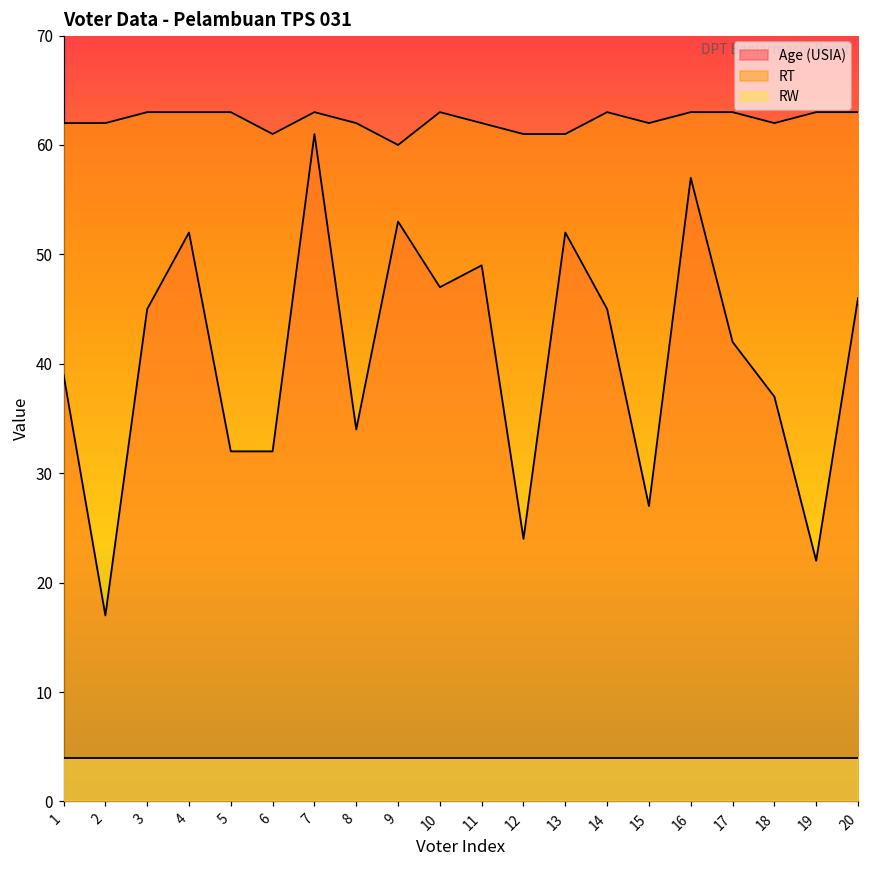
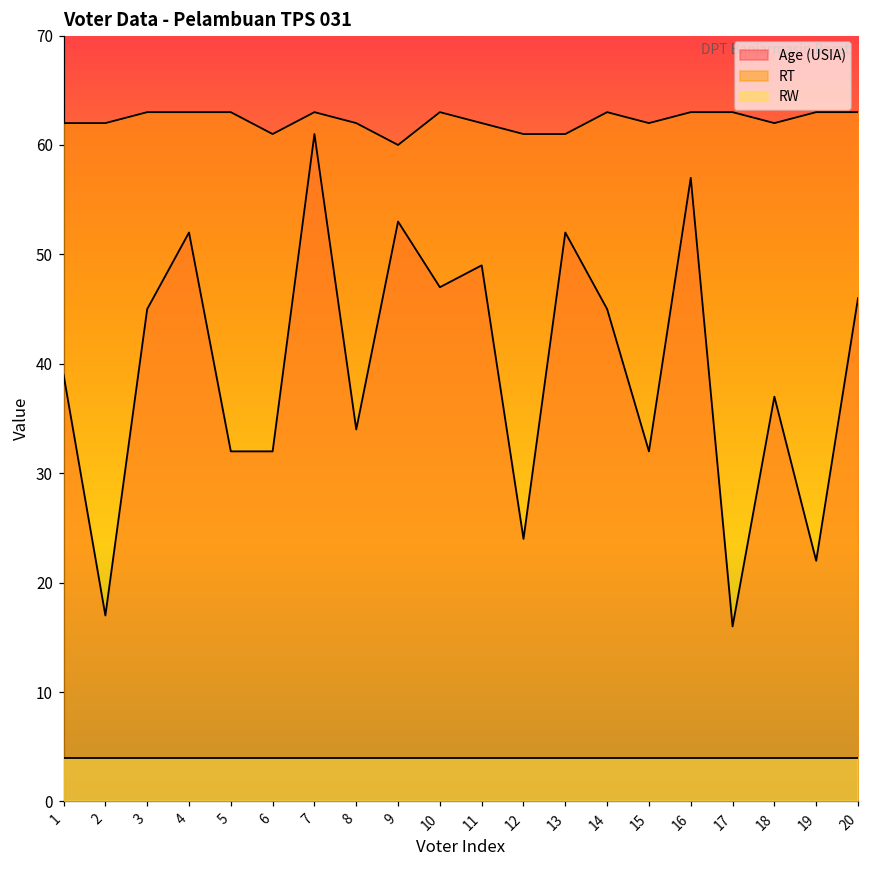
  {
    "Age (USIA)": {
      "1": 39,
      "2": 17,
      "3": 45,
      "4": 52,
      "5": 32,
      "6": 32,
      "7": 61,
      "8": 34,
      "9": 53,
      "10": 47,
      "11": 49,
      "12": 24,
      "13": 52,
      "14": 45,
-     "15": 27,
+     "15": 32,
      "16": 57,
-     "17": 42,
+     "17": 16,
      "18": 37,
      "19": 22,
      "20": 46
    },
    "RT": {
      "1": 62,
      "2": 62,
      "3": 63,
      "4": 63,
      "5": 63,
      "6": 61,
      "7": 63,
      "8": 62,
      "9": 60,
      "10": 63,
      "11": 62,
      "12": 61,
      "13": 61,
      "14": 63,
      "15": 62,
      "16": 63,
      "17": 63,
      "18": 62,
      "19": 63,
      "20": 63
    },
    "RW": {
      "1": 4,
      "2": 4,
      "3": 4,
      "4": 4,
      "5": 4,
      "6": 4,
      "7": 4,
      "8": 4,
      "9": 4,
      "10": 4,
      "11": 4,
      "12": 4,
      "13": 4,
      "14": 4,
      "15": 4,
      "16": 4,
      "17": 4,
      "18": 4,
      "19": 4,
      "20": 4
    }
  }
